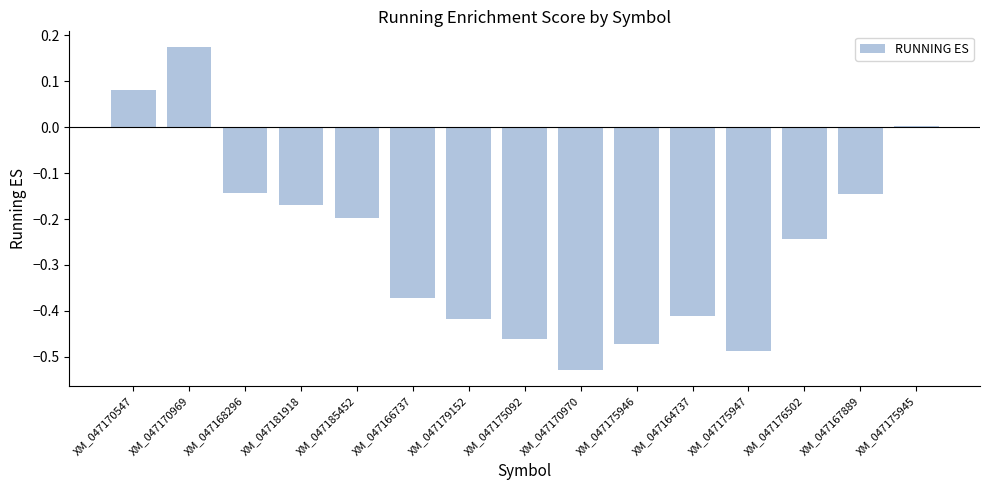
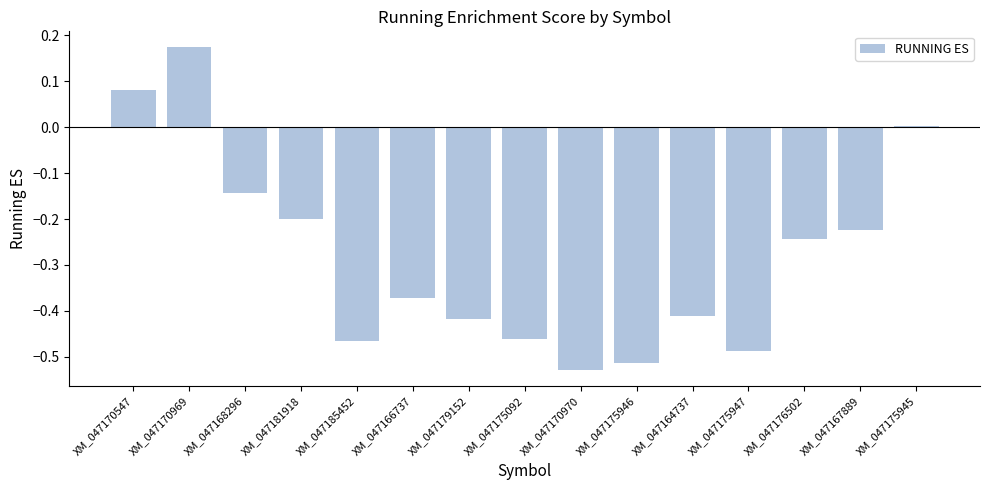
  {
    "XM_047170547": 0.08,
    "XM_047170969": 0.17,
    "XM_047168296": -0.14,
-   "XM_047181918": -0.17,
-   "XM_047185452": -0.20,
+   "XM_047181918": -0.20,
+   "XM_047185452": -0.47,
    "XM_047166737": -0.37,
    "XM_047179152": -0.42,
    "XM_047175092": -0.46,
    "XM_047170970": -0.53,
-   "XM_047175946": -0.47,
+   "XM_047175946": -0.51,
    "XM_047164737": -0.41,
    "XM_047175947": -0.49,
    "XM_047176502": -0.24,
-   "XM_047167889": -0.15
+   "XM_047167889": -0.22
  }
